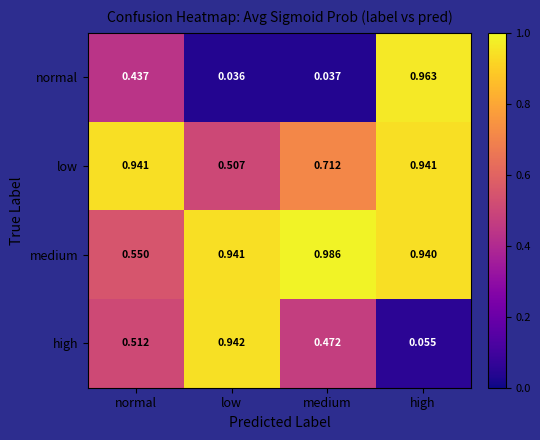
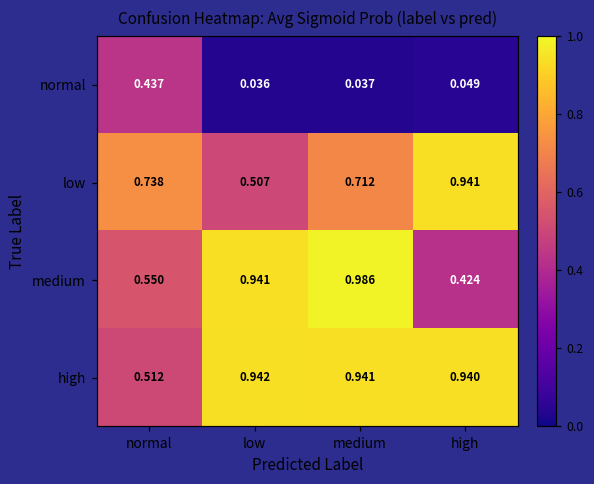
  {
    "normal": {
      "normal": 0.437,
      "low": 0.036,
      "medium": 0.037,
-     "high": 0.963
+     "high": 0.049
    },
    "low": {
-     "normal": 0.941,
+     "normal": 0.738,
      "low": 0.507,
      "medium": 0.712,
      "high": 0.941
    },
    "medium": {
      "normal": 0.550,
      "low": 0.941,
      "medium": 0.986,
-     "high": 0.940
+     "high": 0.424
    },
    "high": {
      "normal": 0.512,
      "low": 0.942,
-     "medium": 0.472,
-     "high": 0.055
+     "medium": 0.941,
+     "high": 0.940
    }
  }
